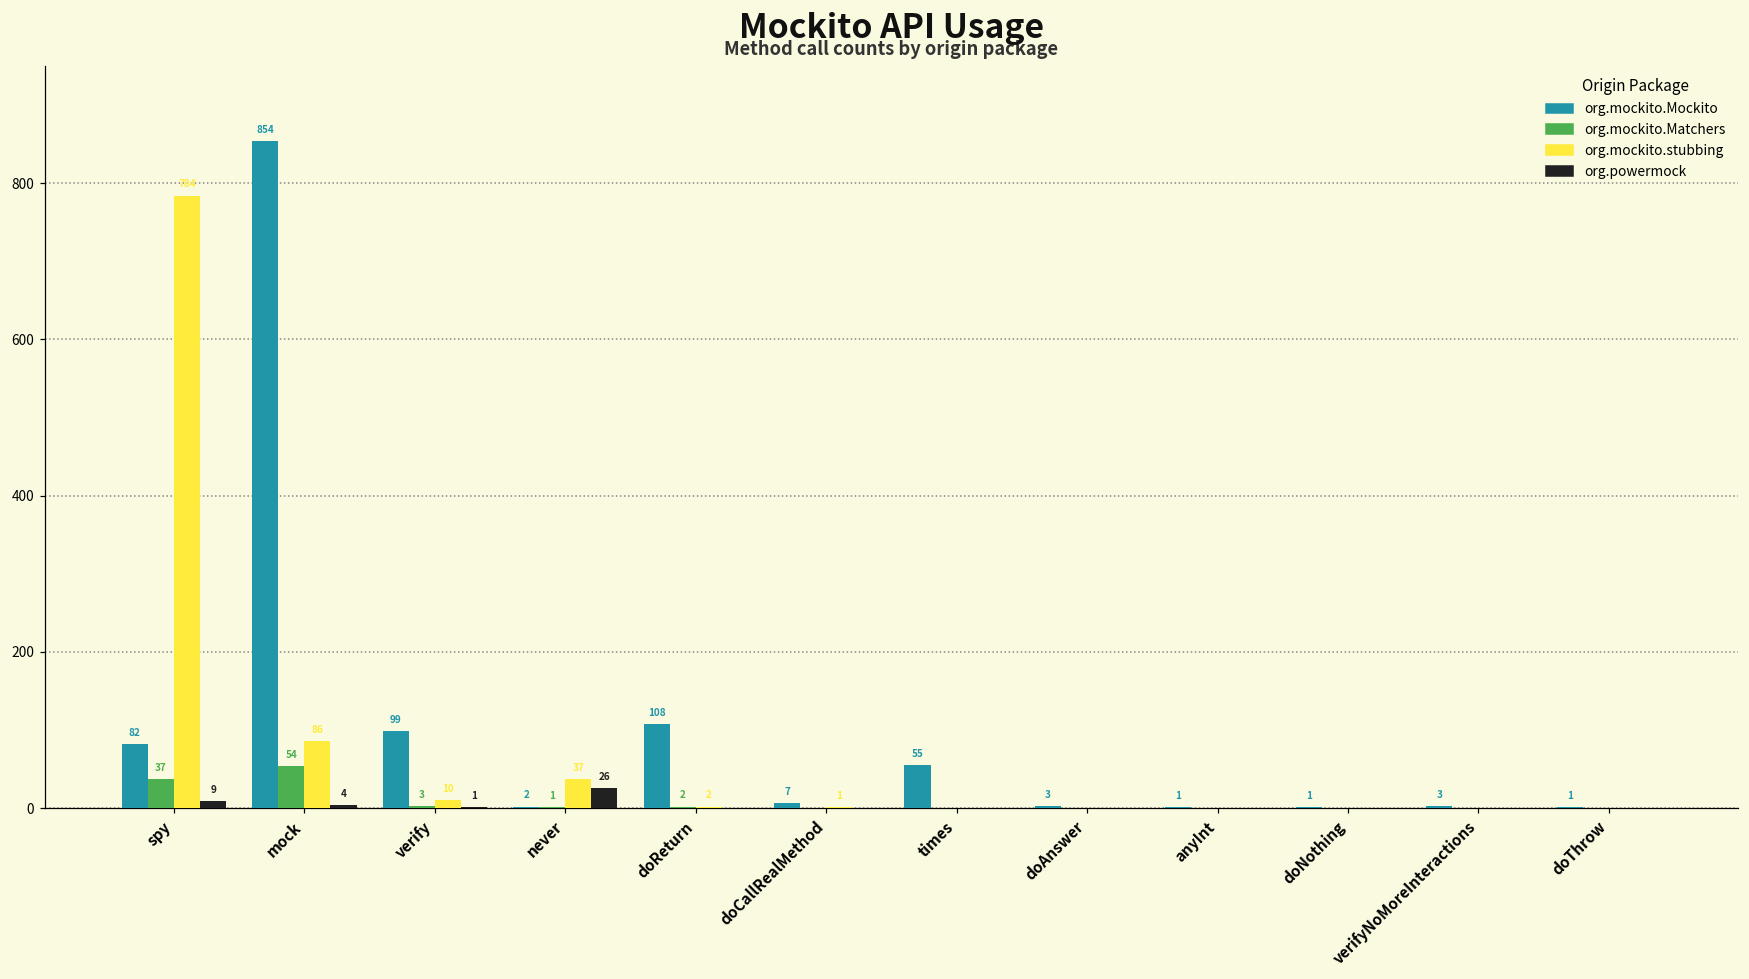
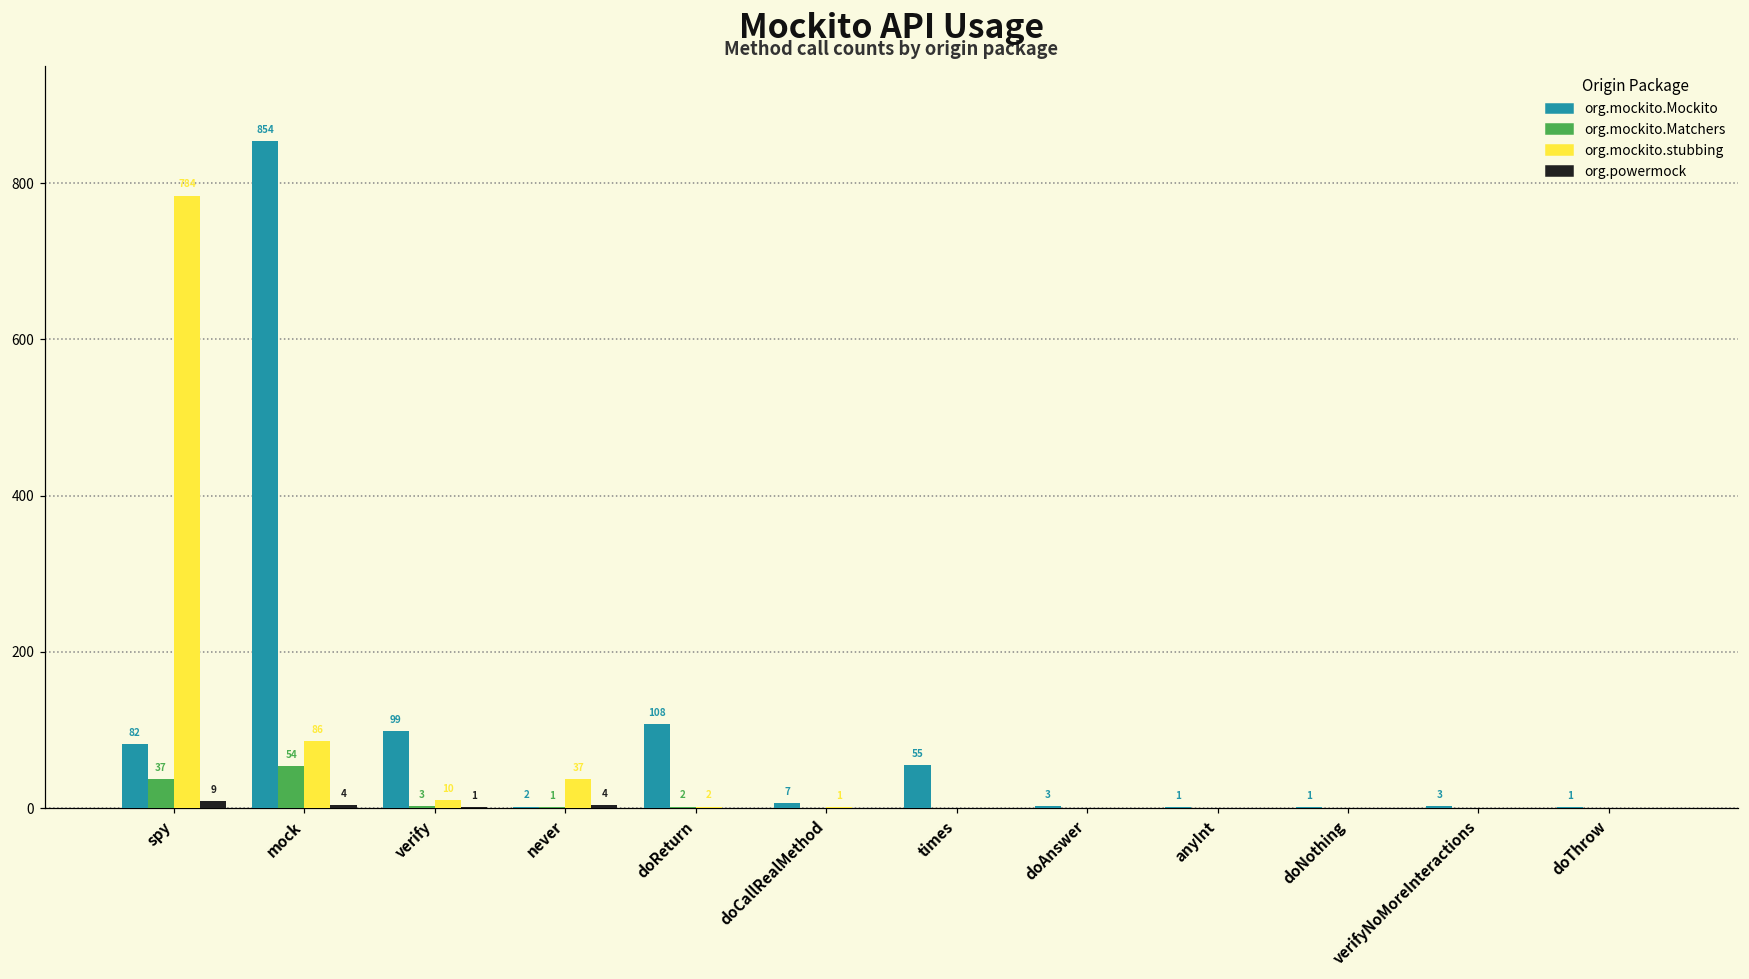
  {
    "org.mockito.Mockito": {
      "spy": 82,
      "mock": 854,
      "verify": 99,
      "never": 2,
      "doReturn": 108,
      "doCallRealMethod": 7,
      "times": 55,
      "doAnswer": 3,
      "anyInt": 1,
      "doNothing": 1,
      "verifyNoMoreInteractions": 3,
      "doThrow": 1
    },
    "org.mockito.Matchers": {
      "spy": 37,
      "mock": 54,
      "verify": 3,
      "never": 1,
      "doReturn": 2
    },
    "org.mockito.stubbing": {
      "spy": 784,
      "mock": 86,
      "verify": 10,
      "never": 37,
      "doReturn": 2,
      "doCallRealMethod": 1
    },
    "org.powermock": {
      "spy": 9,
      "mock": 4,
      "verify": 1,
-     "never": 26
+     "never": 4
    }
  }
